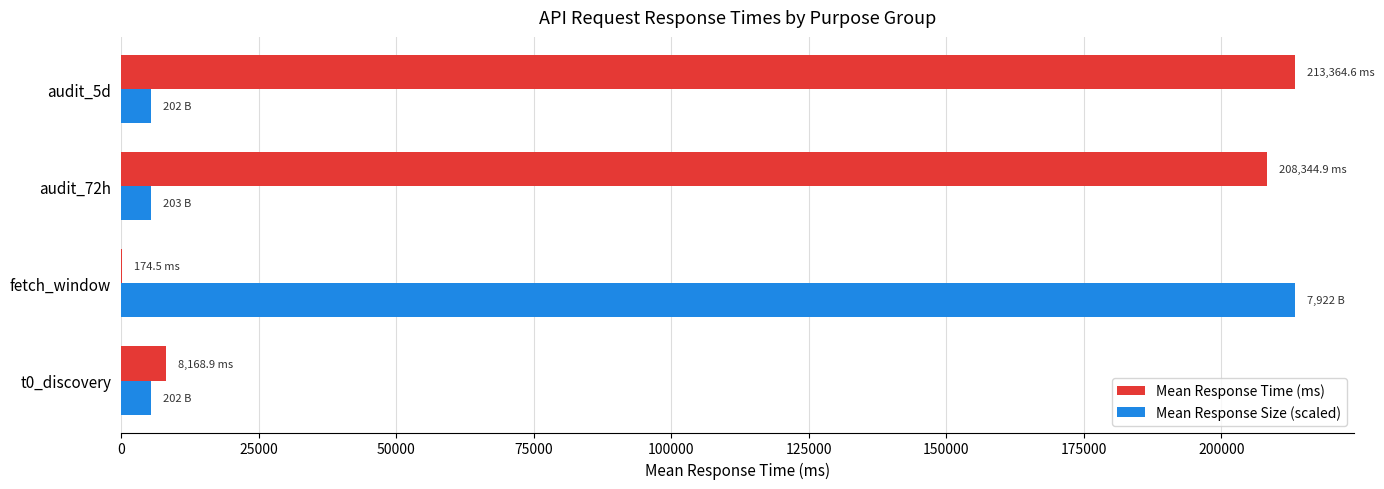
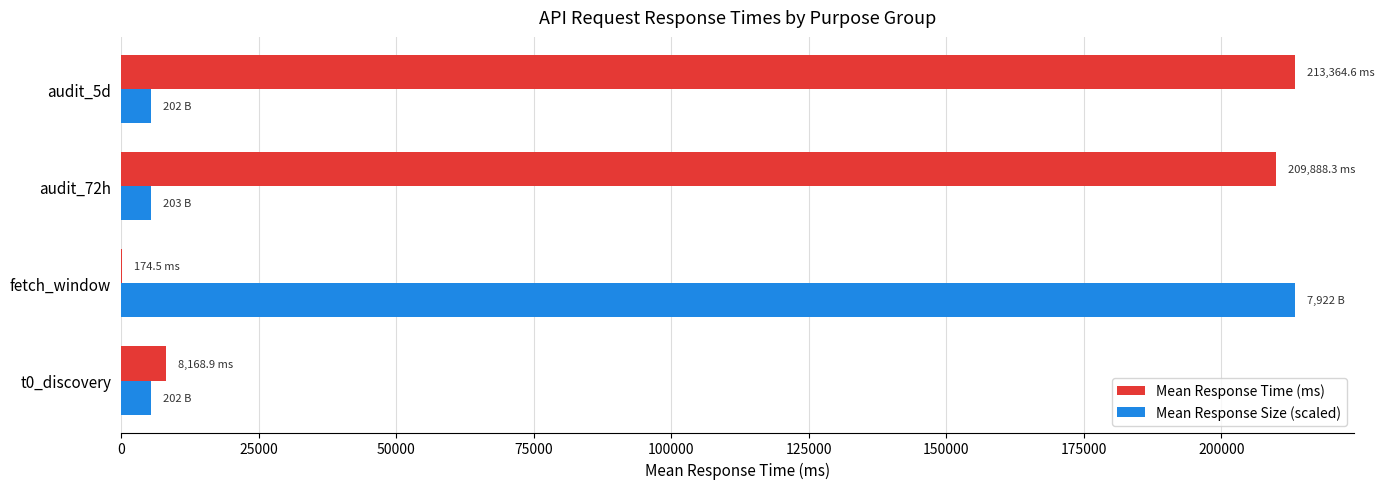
  {
    "Mean Response Time (ms)": {
      "audit_5d": "213,364.6",
-     "audit_72h": "208,344.9",
+     "audit_72h": "209,888.3",
      "fetch_window": "174.5",
      "t0_discovery": "8,168.9"
    }
  }
